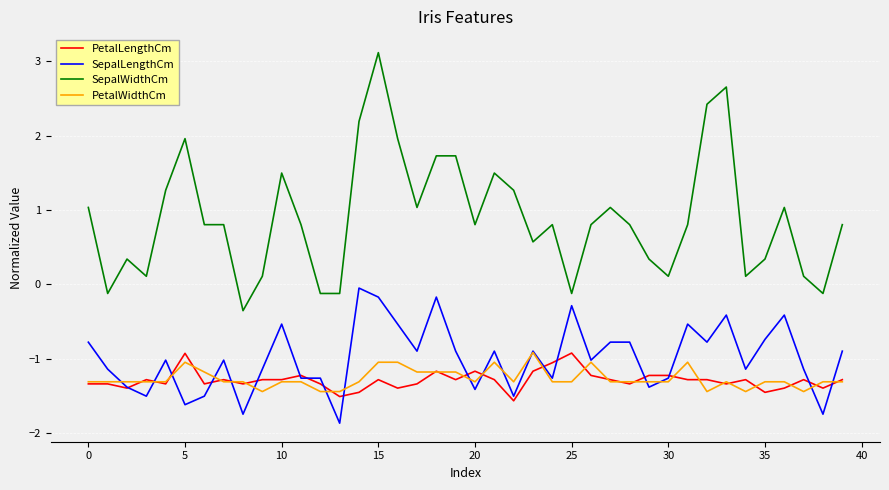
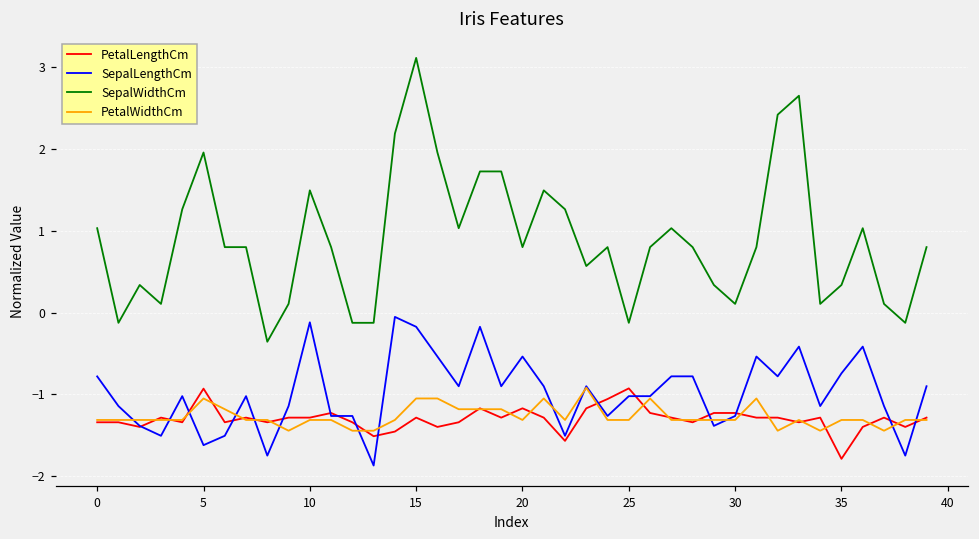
  {
    "PetalLengthCm": {
      "5": -0.9,
      "15": -1.3,
      "20": -1.2,
      "25": -0.9,
      "30": -1.2,
-     "35": -1.5
+     "35": -1.8
    },
    "SepalLengthCm": {
      "0": -0.8,
      "5": -1.6,
-     "10": -0.5,
+     "10": -0.1,
      "15": -0.2,
-     "20": -1.4,
-     "25": -0.3,
+     "20": -0.5,
+     "25": -1.0,
      "30": -1.3,
      "35": -0.7
    },
    "SepalWidthCm": {
      "0": 1.0,
      "5": 2.0,
      "10": 1.5,
      "15": 3.1,
      "20": 0.8,
      "25": -0.1,
      "30": 0.1,
      "35": 0.3
    },
    "PetalWidthCm": {
      "5": -1.1,
      "15": -1.1,
      "20": -1.3,
      "25": -1.3,
      "30": -1.3,
      "35": -1.3
    }
  }
